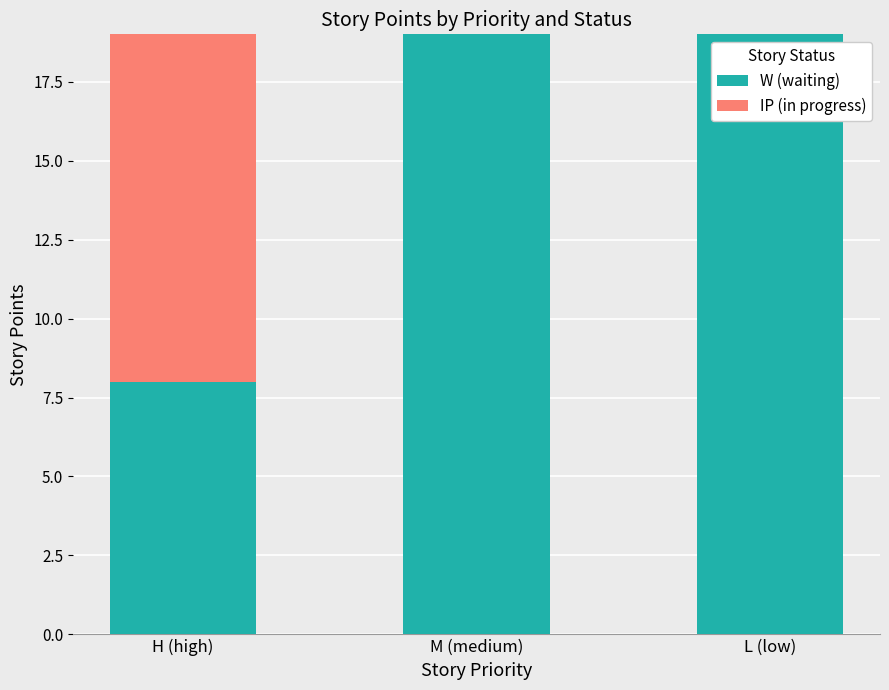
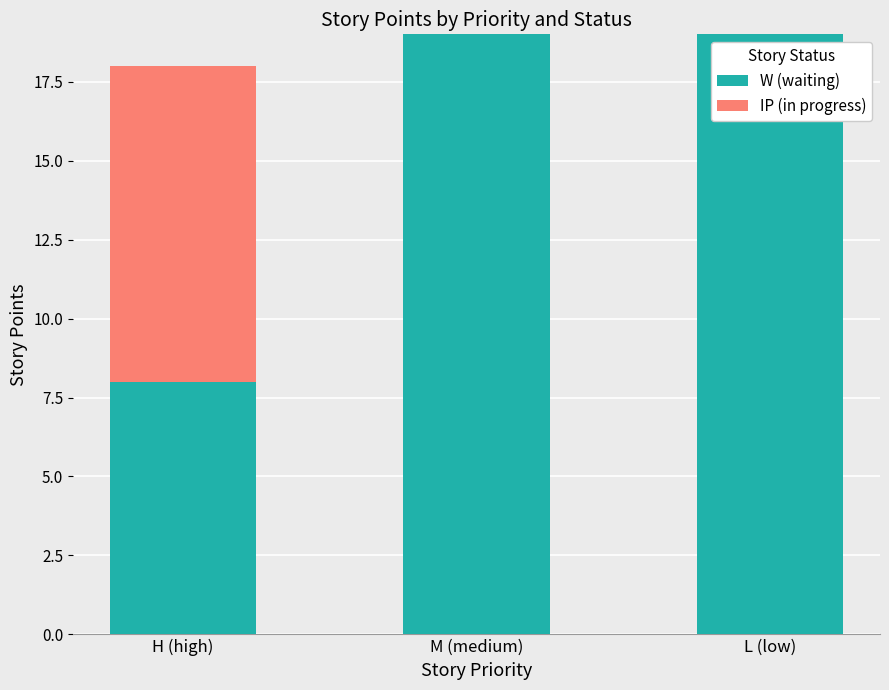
  {
    "W (waiting)": {
      "H (high)": 8,
      "M (medium)": 19,
      "L (low)": 19
    },
    "IP (in progress)": {
-     "H (high)": 11,
+     "H (high)": 10,
      "M (medium)": 0,
      "L (low)": 0
    }
  }
